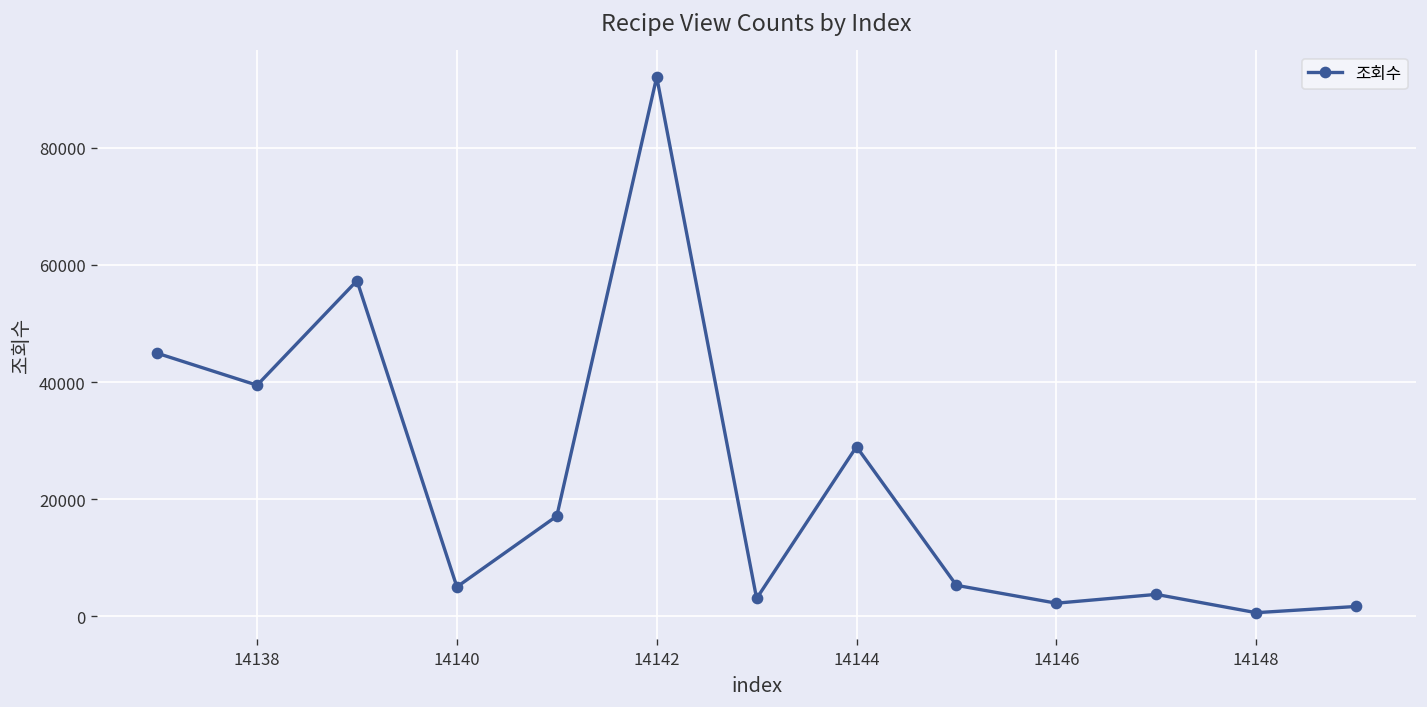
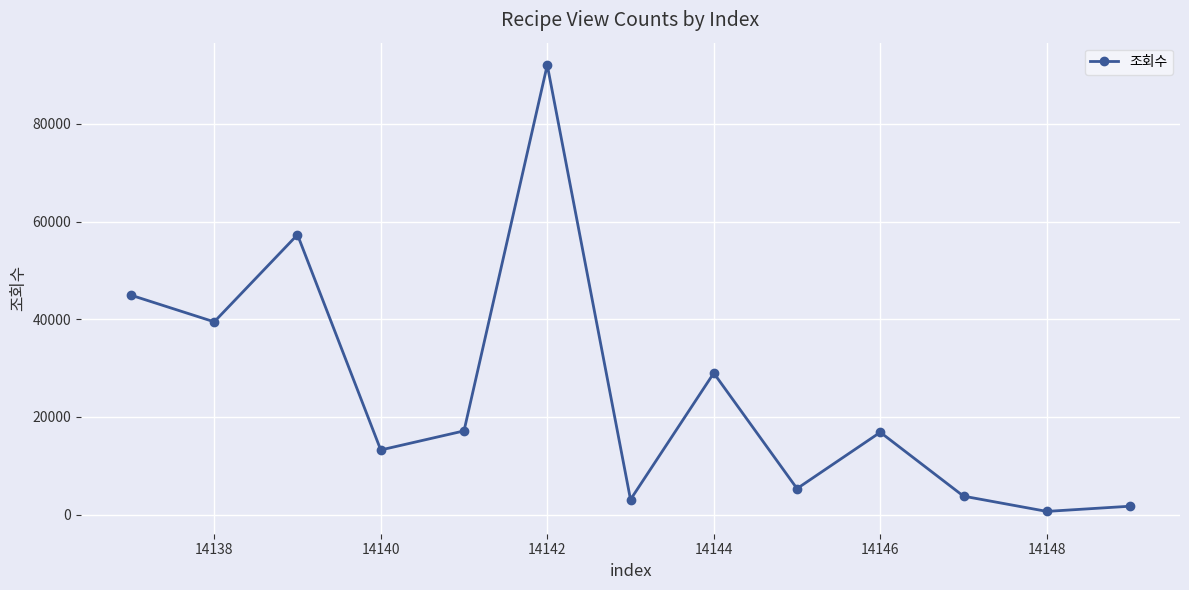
  {
    "14138": 39000,
-   "14140": 5000,
+   "14140": 13000,
    "14142": 92000,
    "14144": 29000,
-   "14146": 2000,
+   "14146": 17000,
    "14148": 1000
  }
